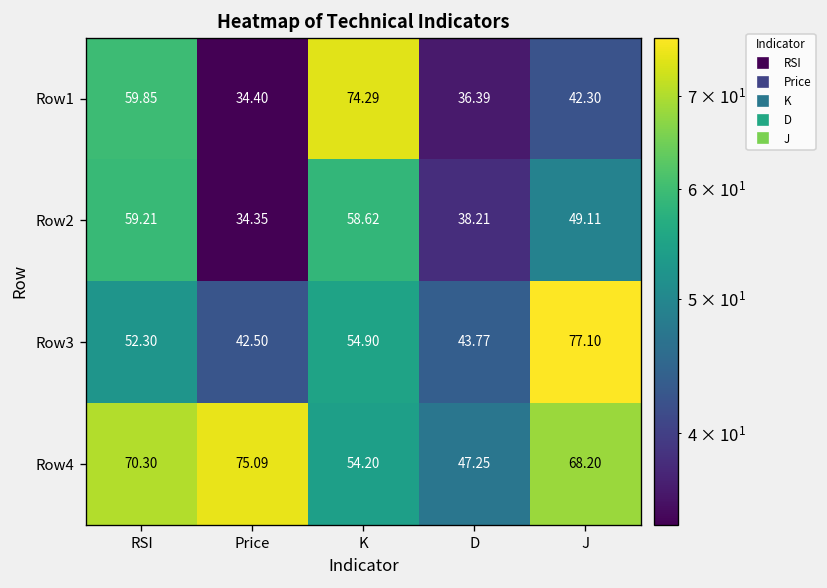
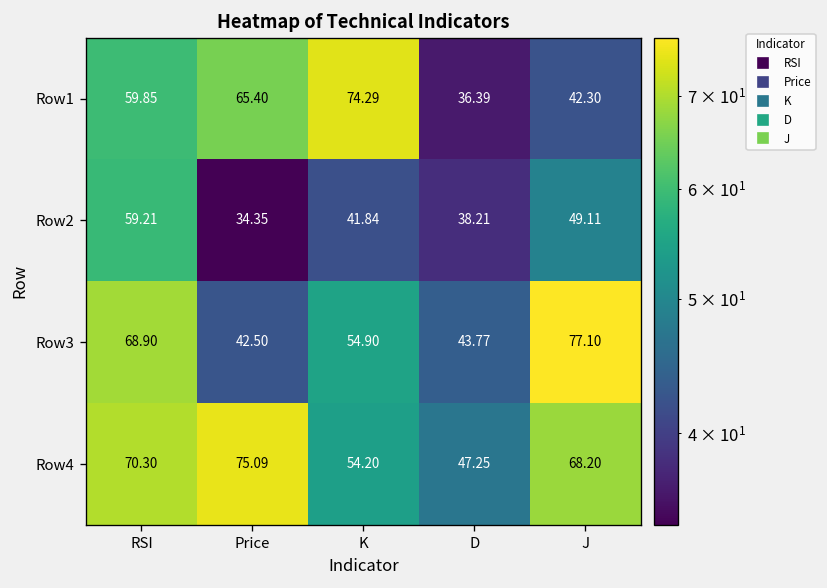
  {
    "Row1": {
      "RSI": 59.85,
-     "Price": 34.40,
+     "Price": 65.40,
      "K": 74.29,
      "D": 36.39,
      "J": 42.30
    },
    "Row2": {
      "RSI": 59.21,
      "Price": 34.35,
-     "K": 58.62,
+     "K": 41.84,
      "D": 38.21,
      "J": 49.11
    },
    "Row3": {
-     "RSI": 52.30,
+     "RSI": 68.90,
      "Price": 42.50,
      "K": 54.90,
      "D": 43.77,
      "J": 77.10
    },
    "Row4": {
      "RSI": 70.30,
      "Price": 75.09,
      "K": 54.20,
      "D": 47.25,
      "J": 68.20
    }
  }
